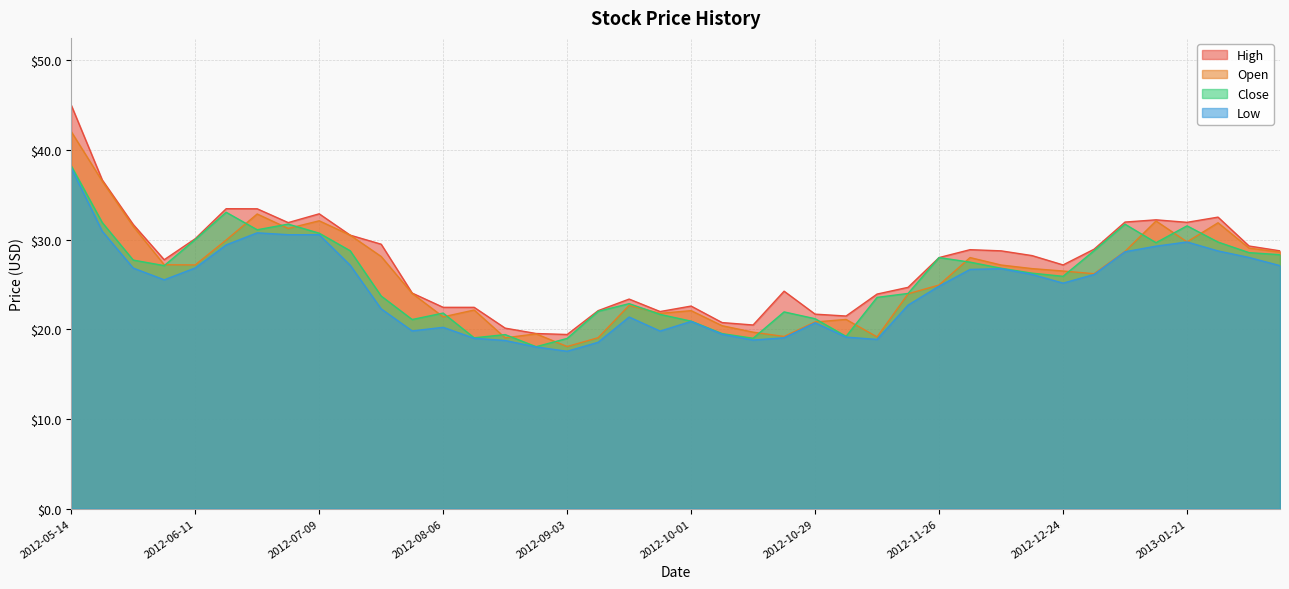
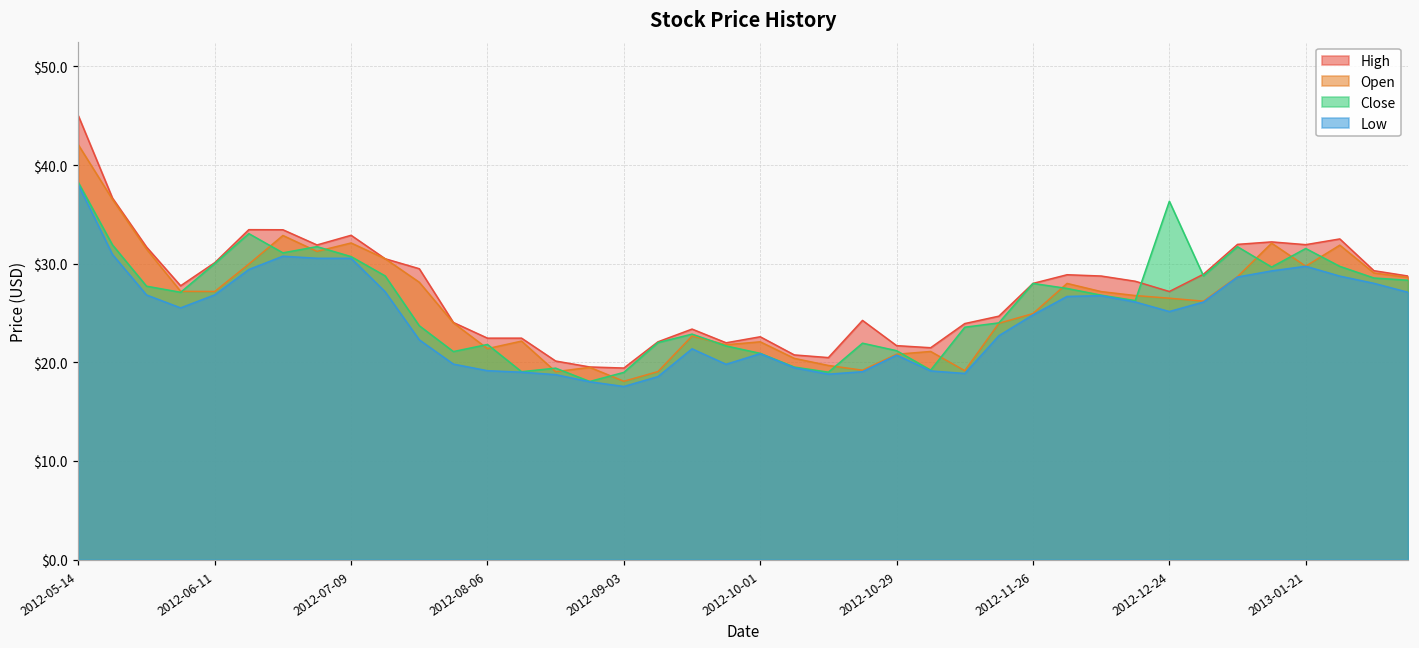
  {
    "Close": {
      "2012-08-06": "$22",
      "2012-09-03": "$19",
      "2012-10-29": "$21",
-     "2012-12-24": "$26",
+     "2012-12-24": "$36",
      "2013-01-21": "$32"
    },
    "Low": {
      "2012-06-11": "$27",
-     "2012-08-06": "$20",
+     "2012-08-06": "$19",
      "2012-09-03": "$18",
      "2012-12-24": "$25"
    }
  }
